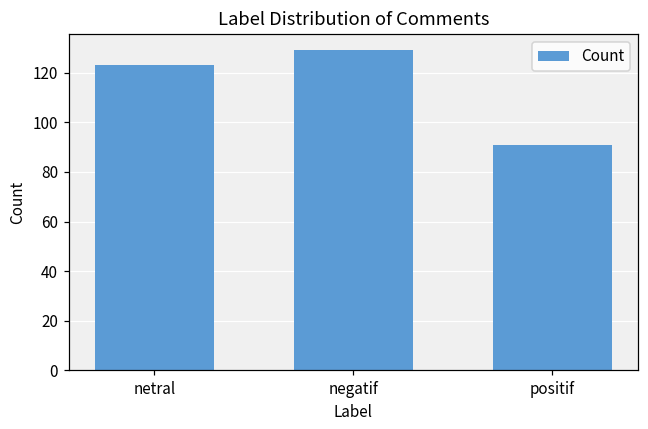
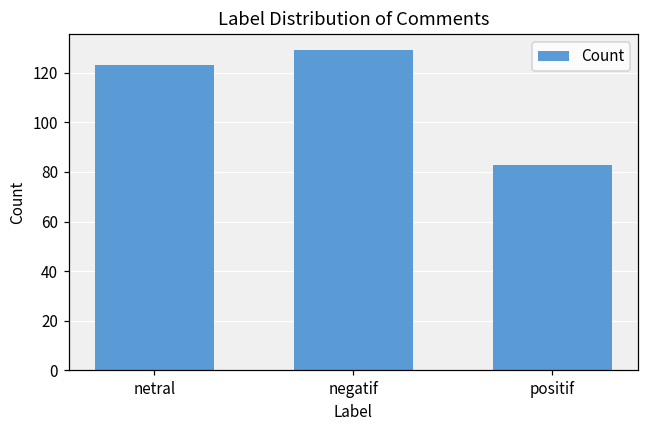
  {
    "netral": 123,
    "negatif": 129,
-   "positif": 91
+   "positif": 83
  }
